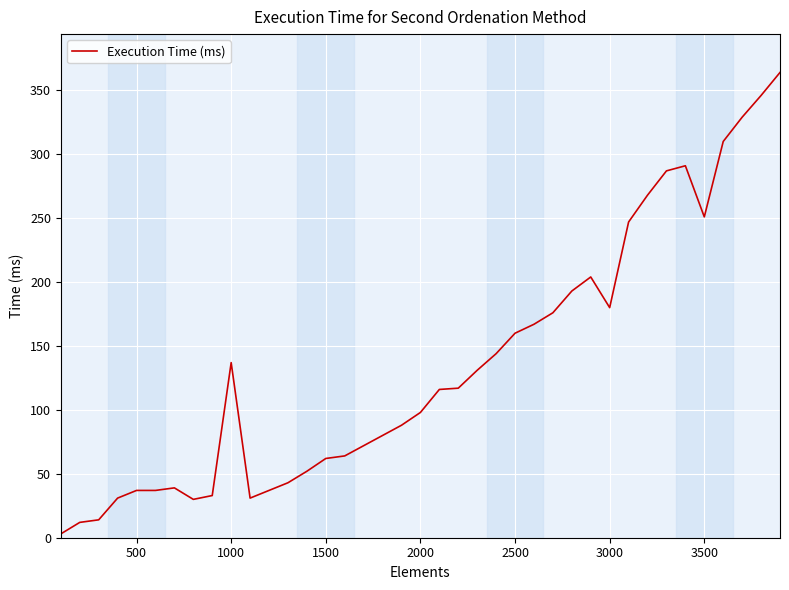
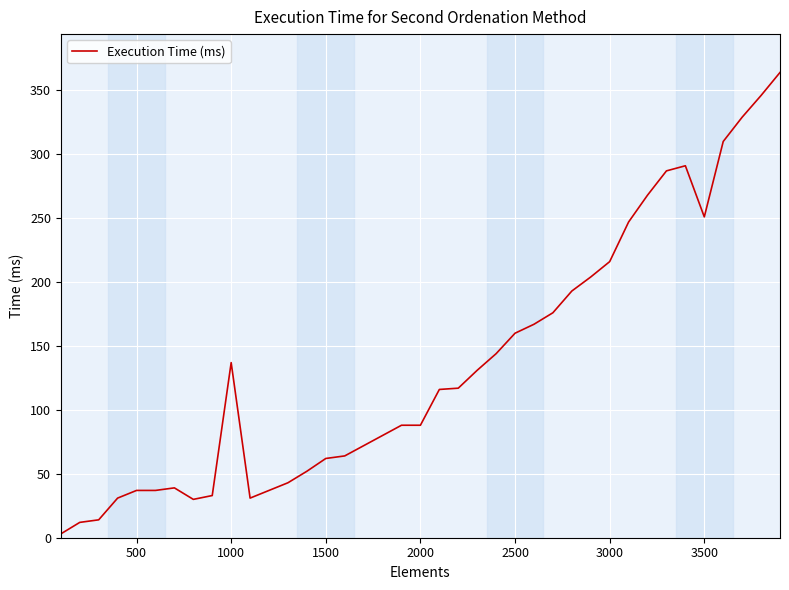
  {
    "500": 37,
    "1000": 137,
    "1500": 62,
-   "2000": 98,
+   "2000": 88,
    "2500": 160,
-   "3000": 180,
+   "3000": 216,
    "3500": 251
  }
